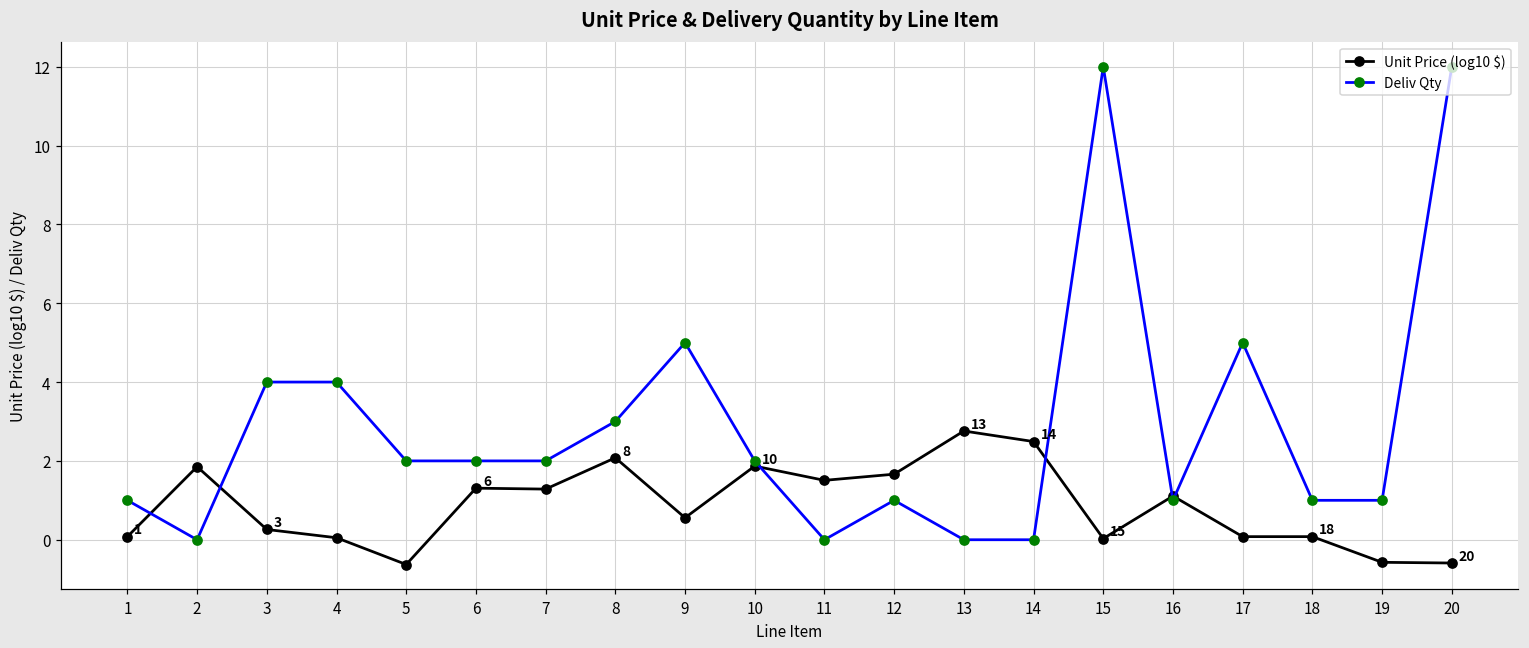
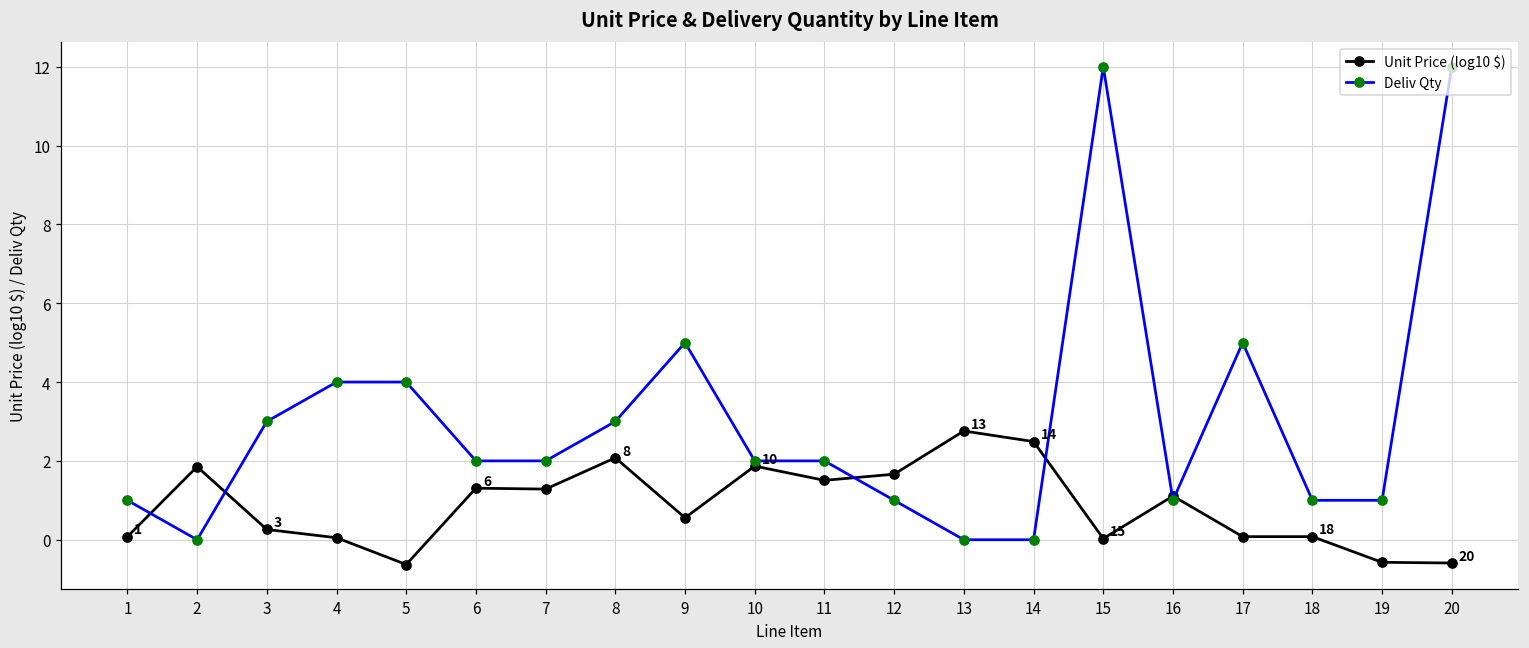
  {
    "Unit Price (log10 $)": {
      "2": 1.9,
      "4": 0,
      "5": -0.6,
      "7": 1.3,
      "9": 0.6,
      "11": 1.5,
      "12": 1.7,
      "16": 1.1,
      "17": 0.1,
      "19": -0.6
    },
    "Deliv Qty": {
      "2": 0,
-     "3": 4,
+     "3": 3,
      "4": 4,
-     "5": 2,
+     "5": 4,
      "6": 2,
      "7": 2,
      "8": 3,
      "9": 5,
-     "11": 0,
+     "11": 2,
      "12": 1,
      "13": 0,
      "14": 0,
      "15": 12,
      "16": 1,
      "17": 5,
      "18": 1,
      "19": 1
    }
  }
